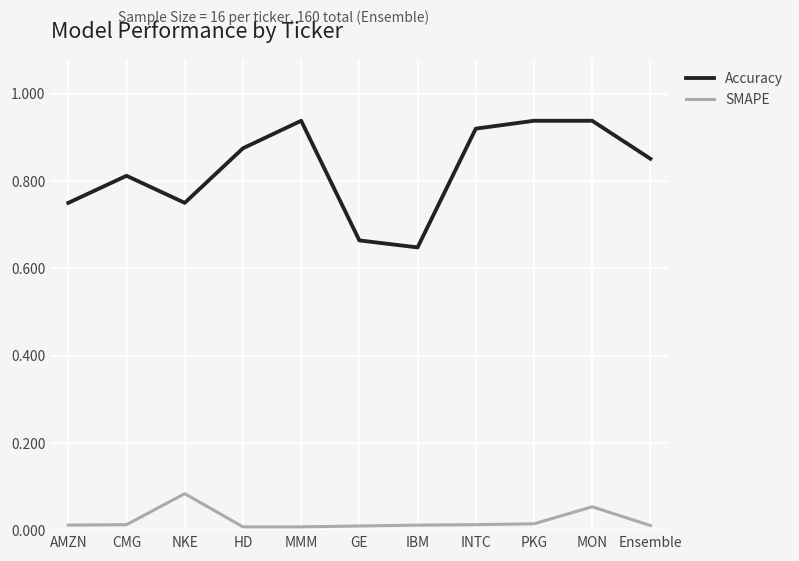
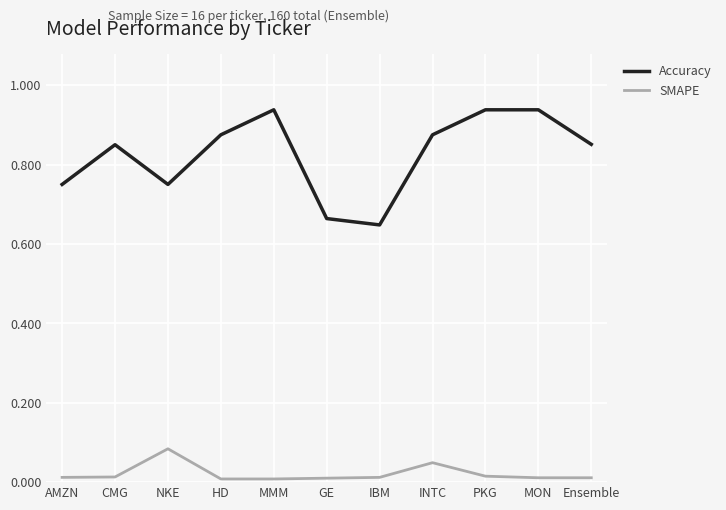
  {
    "Accuracy": {
      "AMZN": 0.75,
-     "CMG": 0.81,
+     "CMG": 0.85,
      "NKE": 0.75,
      "HD": 0.88,
      "MMM": 0.94,
      "GE": 0.66,
      "IBM": 0.65,
-     "INTC": 0.92,
+     "INTC": 0.88,
      "PKG": 0.94,
      "MON": 0.94,
      "Ensemble": 0.85
    },
    "SMAPE": {
      "AMZN": 0.01,
      "CMG": 0.01,
      "NKE": 0.08,
      "HD": 0.01,
      "MMM": 0.01,
      "GE": 0.01,
      "IBM": 0.01,
-     "INTC": 0.01,
+     "INTC": 0.05,
      "PKG": 0.02,
-     "MON": 0.05,
+     "MON": 0.01,
      "Ensemble": 0.01
    }
  }
